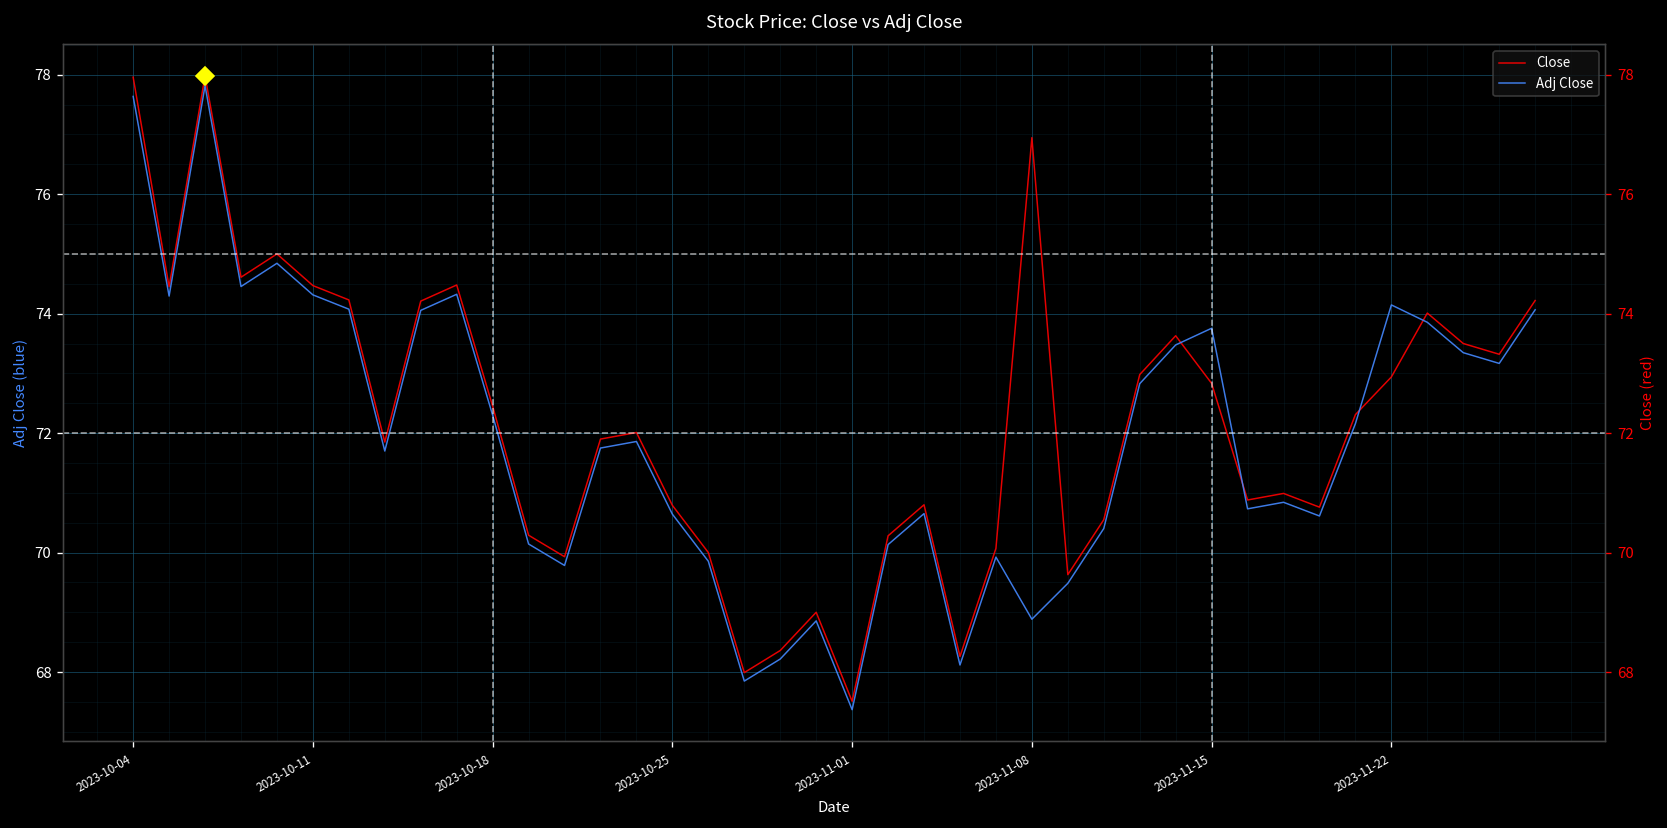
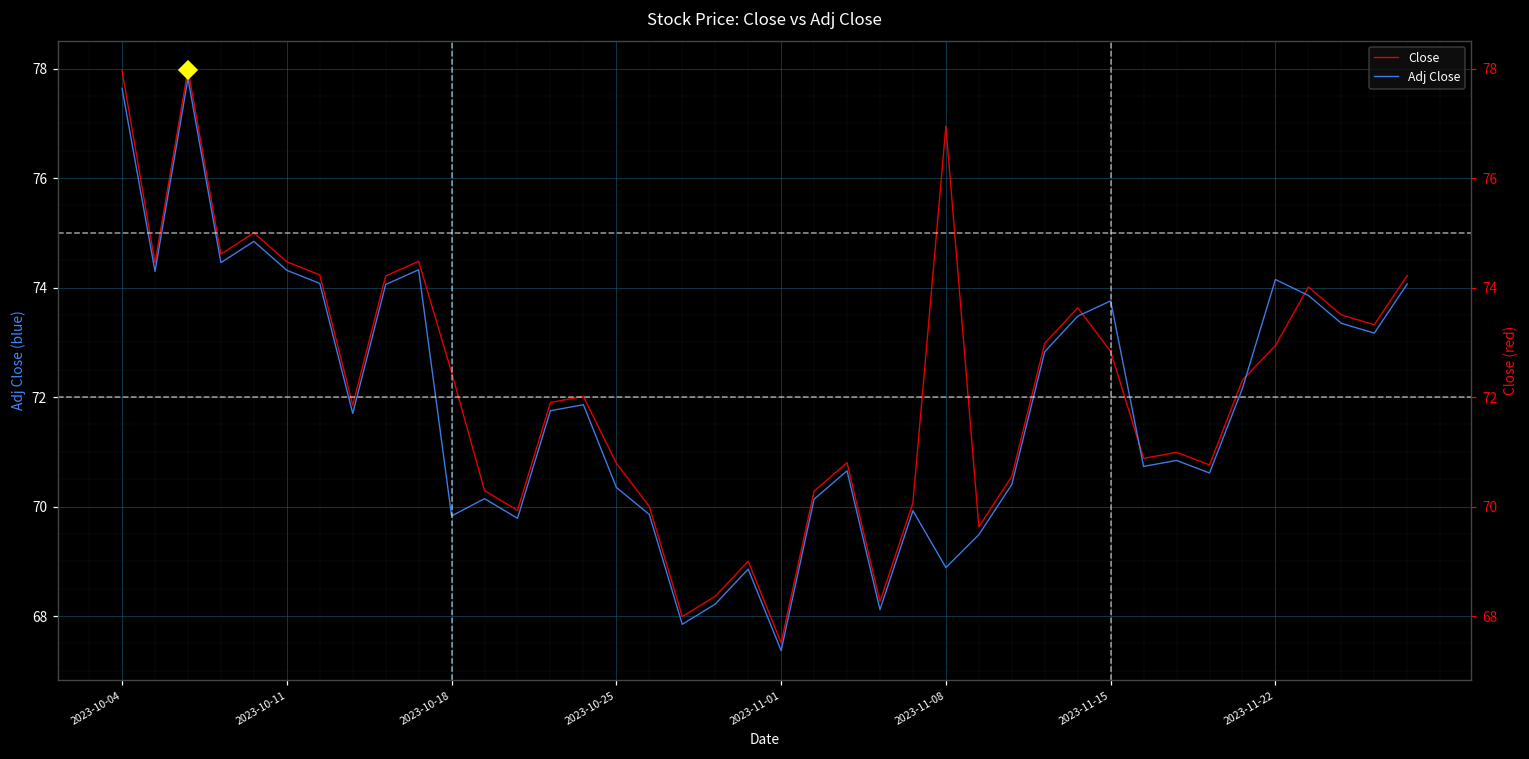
  {
    "Close": {
      "2023-10-04": 78.0,
      "2023-10-11": 74.5,
      "2023-10-18": 72.4,
      "2023-10-25": 70.8,
      "2023-11-01": 67.5,
      "2023-11-08": 76.9,
      "2023-11-15": 72.8,
      "2023-11-22": 72.9
    },
    "Adj Close": {
      "2023-10-04": 77.6,
      "2023-10-11": 74.3,
-     "2023-10-18": 72.3,
-     "2023-10-25": 70.6,
+     "2023-10-18": 69.8,
+     "2023-10-25": 70.3,
      "2023-11-01": 67.4,
      "2023-11-08": 68.9,
      "2023-11-15": 73.8,
      "2023-11-22": 74.1
    }
  }
